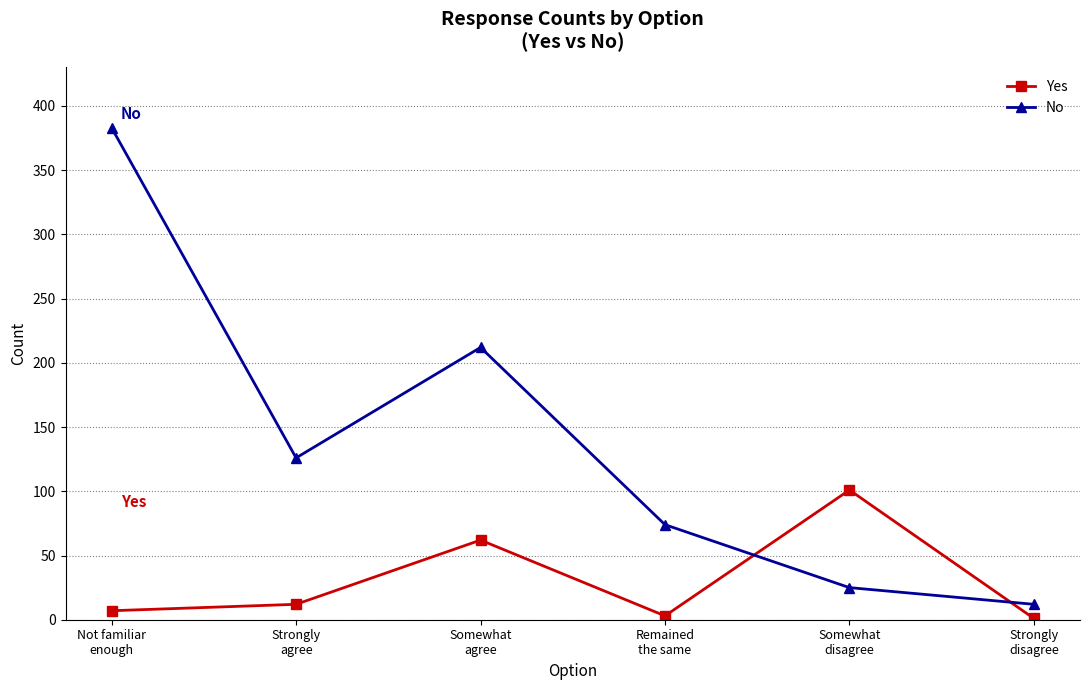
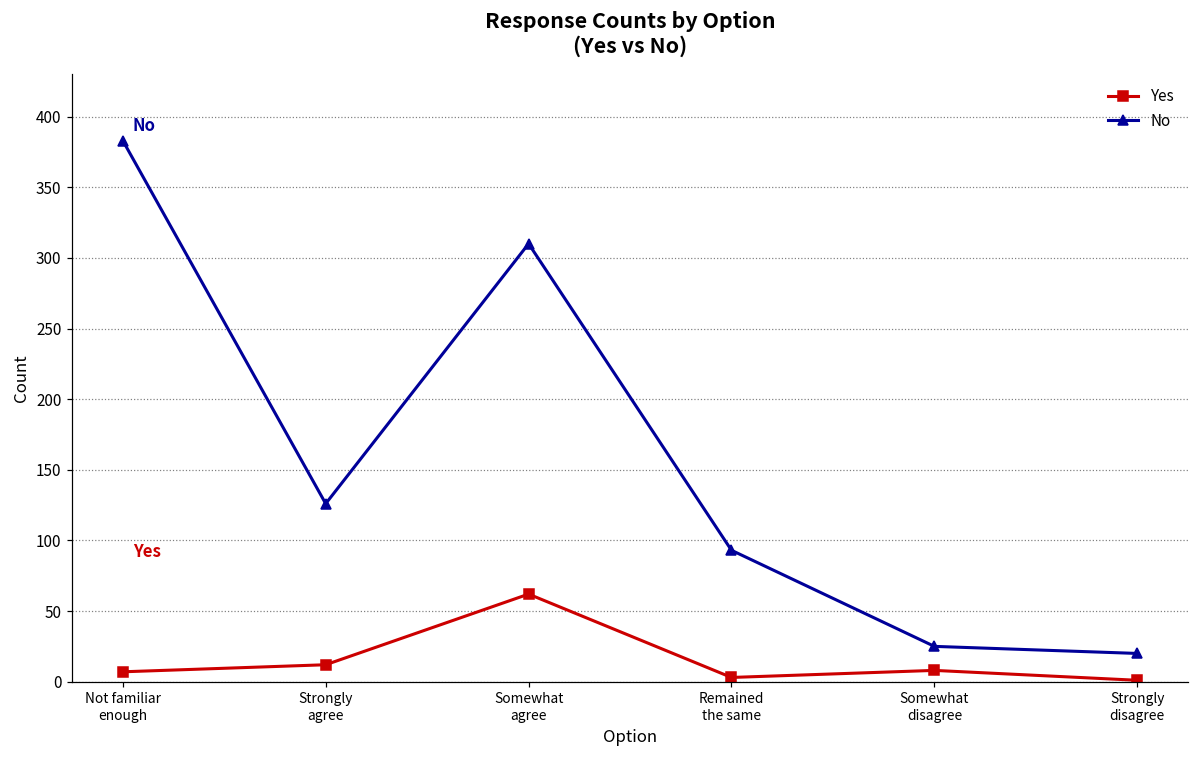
  {
    "Yes": {
      "Not familiar enough": 7,
      "Strongly agree": 12,
      "Somewhat agree": 62,
      "Remained the same": 3,
-     "Somewhat disagree": 101,
+     "Somewhat disagree": 8,
      "Strongly disagree": 1
    },
    "No": {
      "Not familiar enough": 383,
      "Strongly agree": 126,
-     "Somewhat agree": 212,
-     "Remained the same": 74,
+     "Somewhat agree": 310,
+     "Remained the same": 93,
      "Somewhat disagree": 25,
-     "Strongly disagree": 12
+     "Strongly disagree": 20
    }
  }
